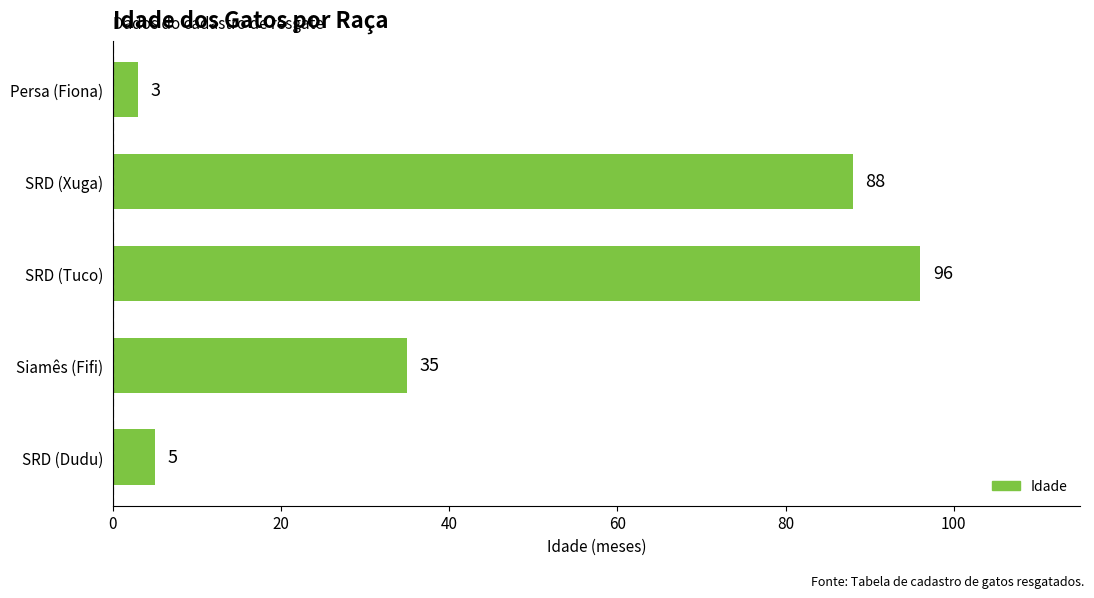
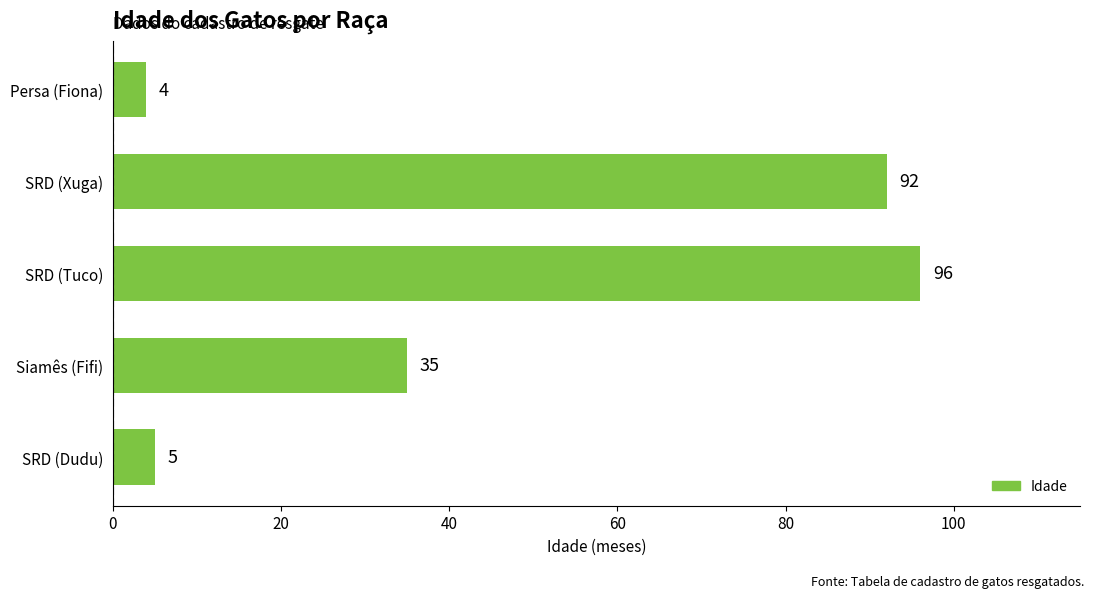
  {
-   "Persa (Fiona)": 3,
-   "SRD (Xuga)": 88,
+   "Persa (Fiona)": 4,
+   "SRD (Xuga)": 92,
    "SRD (Tuco)": 96,
    "Siamês (Fifi)": 35,
    "SRD (Dudu)": 5
  }
